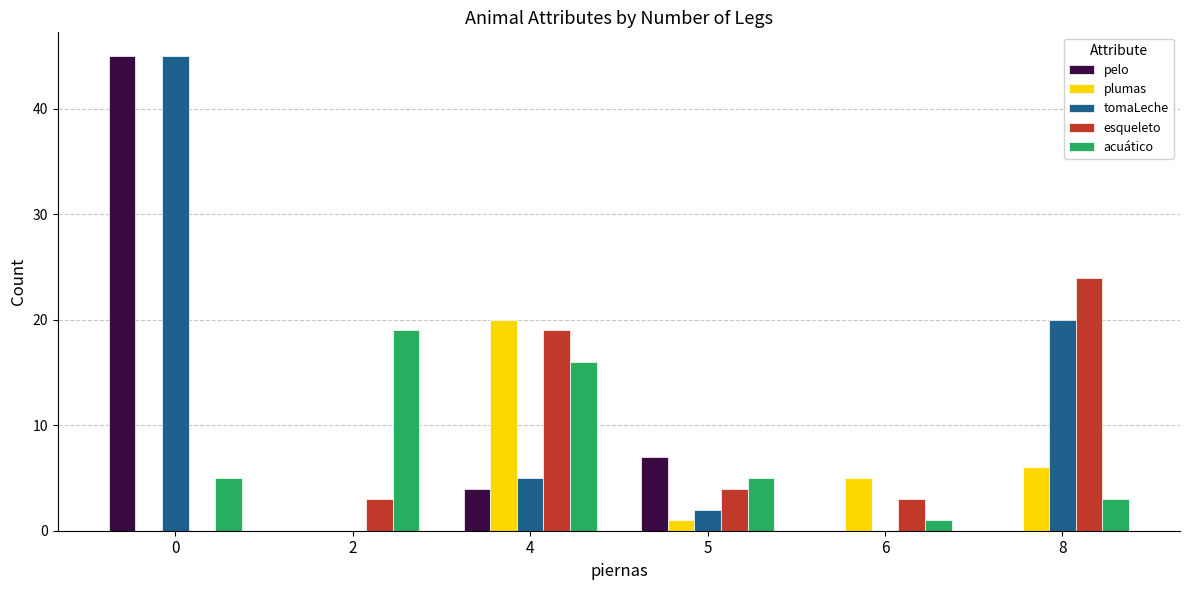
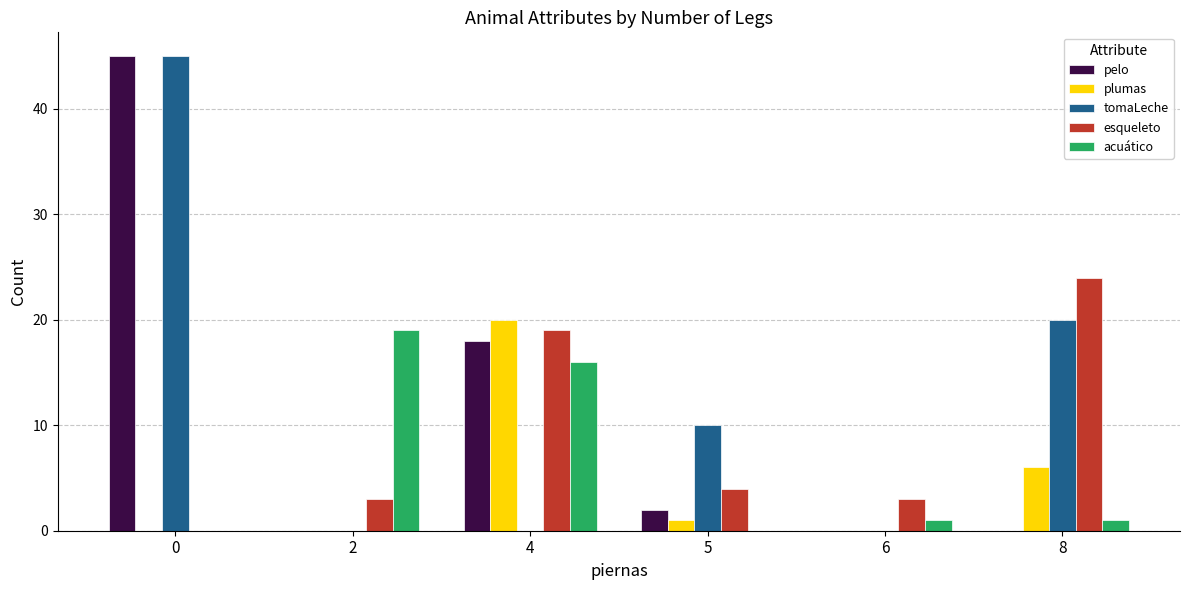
  {
    "pelo": {
      "0": 45,
      "2": 0,
-     "4": 4,
-     "5": 7,
+     "4": 18,
+     "5": 2,
      "6": 0,
      "8": 0
    },
    "plumas": {
      "0": 0,
      "2": 0,
      "4": 20,
      "5": 1,
-     "6": 5,
+     "6": 0,
      "8": 6
    },
    "tomaLeche": {
      "0": 45,
      "2": 0,
-     "4": 5,
-     "5": 2,
+     "4": 0,
+     "5": 10,
      "6": 0,
      "8": 20
    },
    "esqueleto": {
      "0": 0,
      "2": 3,
      "4": 19,
      "5": 4,
      "6": 3,
      "8": 24
    },
    "acuático": {
-     "0": 5,
+     "0": 0,
      "2": 19,
      "4": 16,
-     "5": 5,
+     "5": 0,
      "6": 1,
-     "8": 3
+     "8": 1
    }
  }
